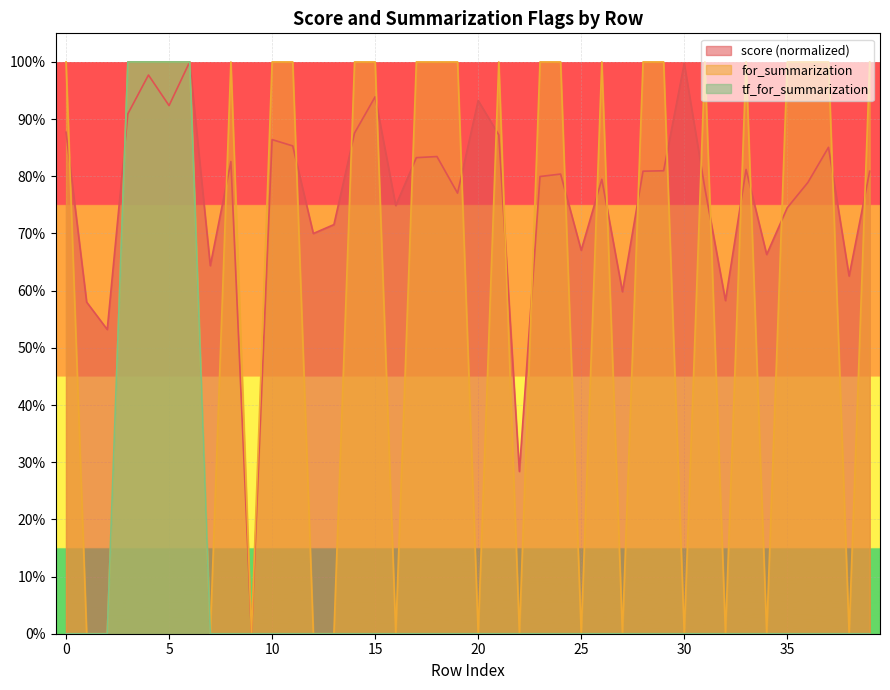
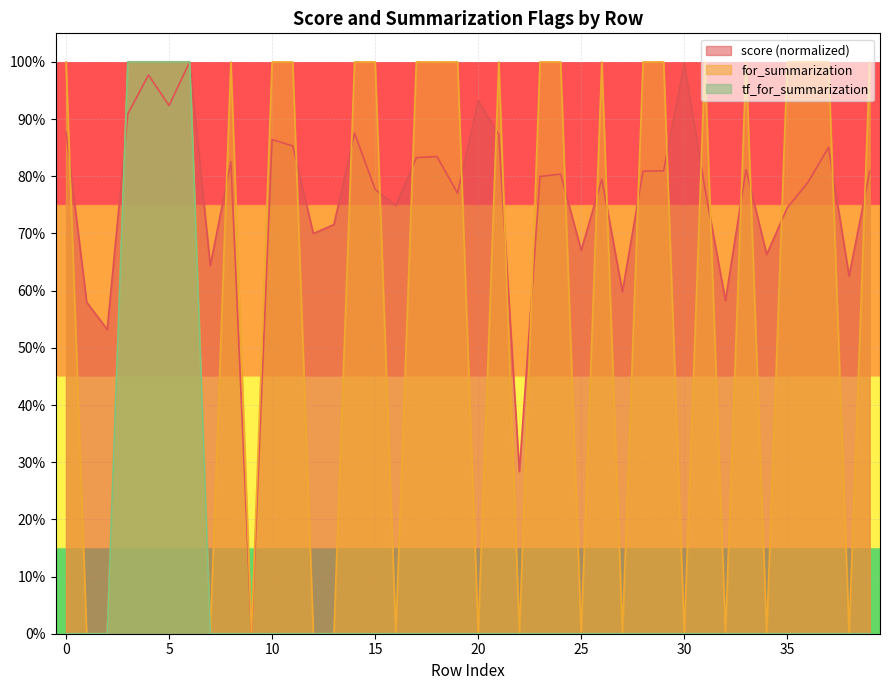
  {
    "score (normalized)": {
      "0": "88%",
      "5": "92%",
      "10": "86%",
-     "15": "94%",
+     "15": "78%",
      "20": "93%",
      "25": "67%",
      "30": "100%",
      "35": "74%"
    },
    "for_summarization": {
      "0": "100%",
      "10": "100%",
      "15": "100%"
    },
    "tf_for_summarization": {
      "0": "0%",
      "10": "0%",
      "15": "0%",
      "35": "0%"
    }
  }
